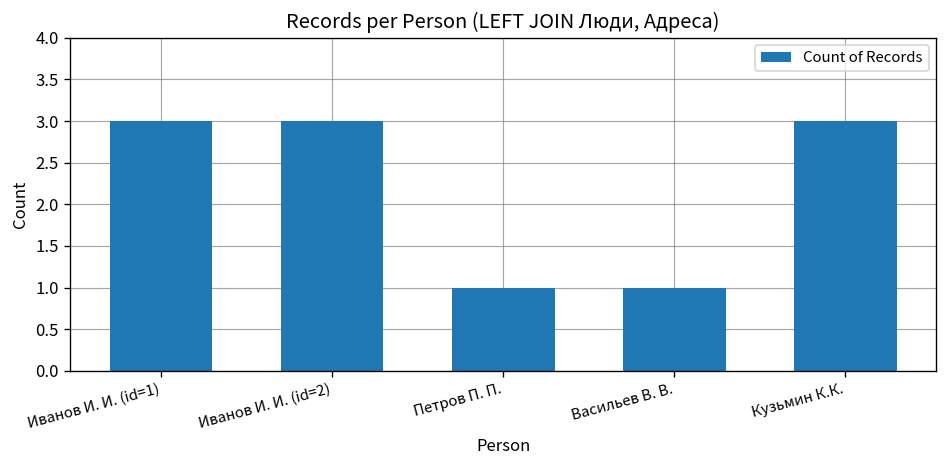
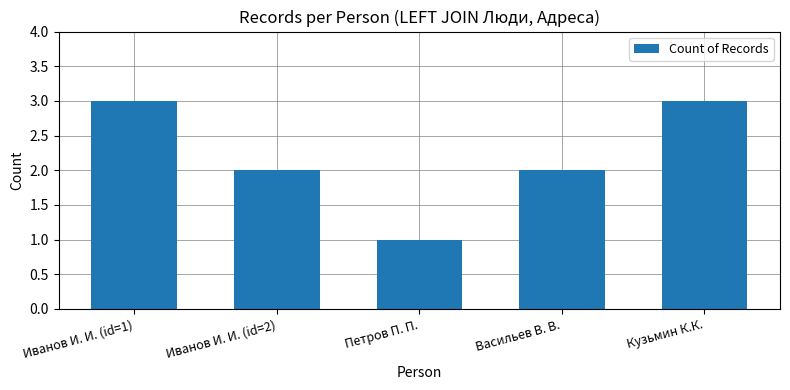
  {
    "Иванов И. И. (id=1)": 3,
-   "Иванов И. И. (id=2)": 3,
+   "Иванов И. И. (id=2)": 2,
    "Петров П. П.": 1,
-   "Васильев В. В.": 1,
+   "Васильев В. В.": 2,
    "Кузьмин К.К.": 3
  }
